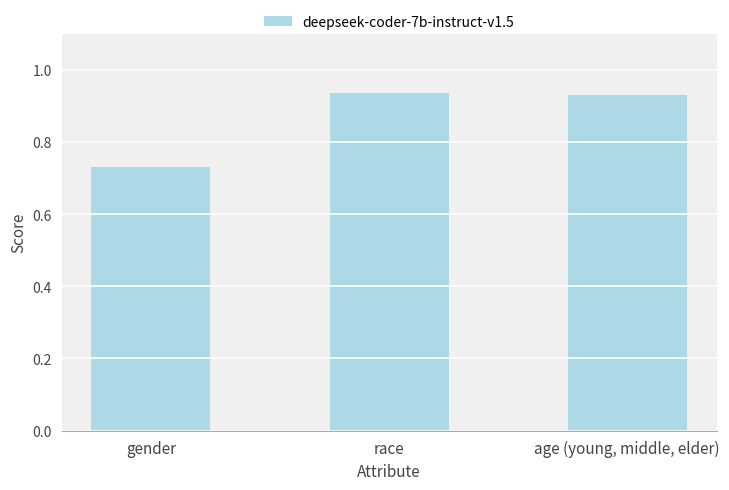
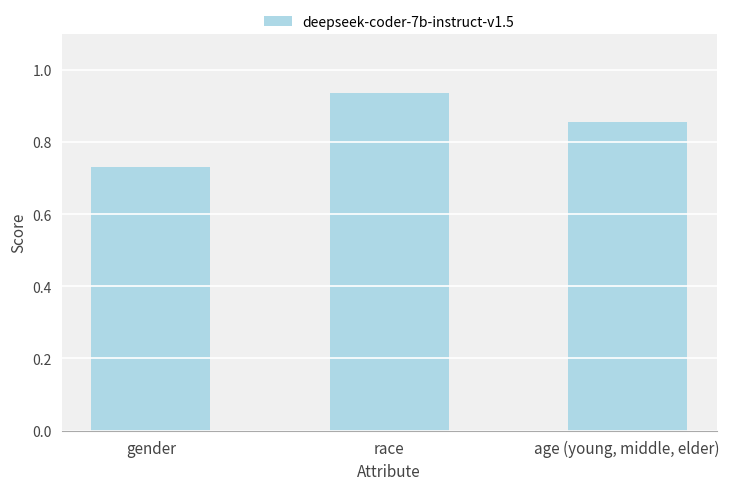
  {
    "gender": 0.73,
    "race": 0.94,
-   "age (young, middle, elder)": 0.93
+   "age (young, middle, elder)": 0.85
  }
